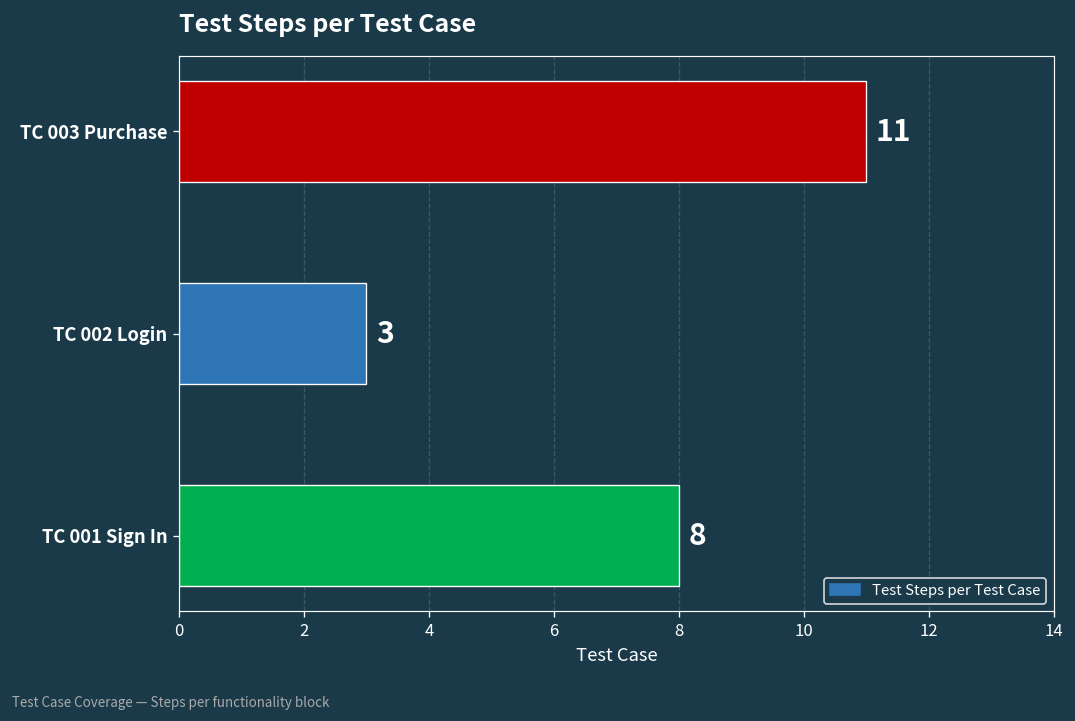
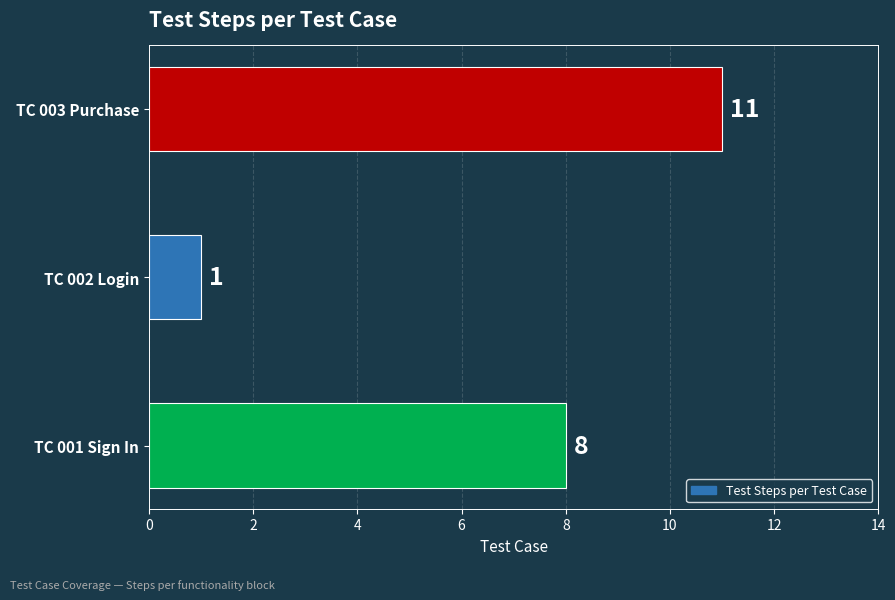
  {
    "TC 003 Purchase": 11,
-   "TC 002 Login": 3,
+   "TC 002 Login": 1,
    "TC 001 Sign In": 8
  }
